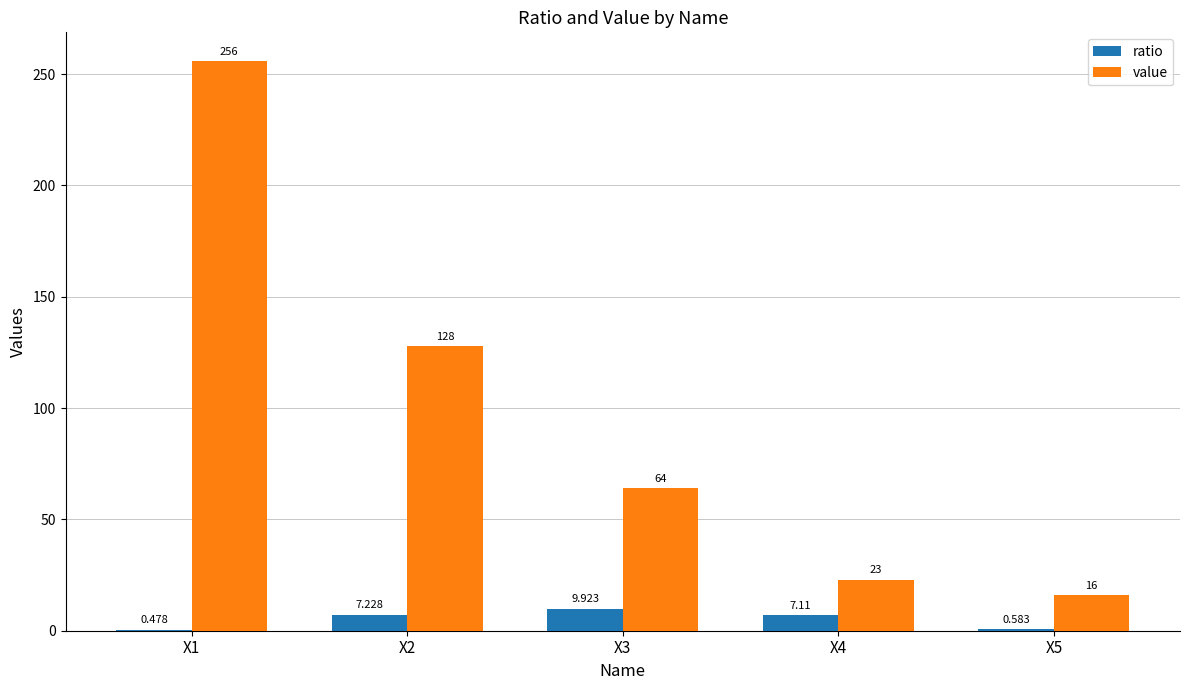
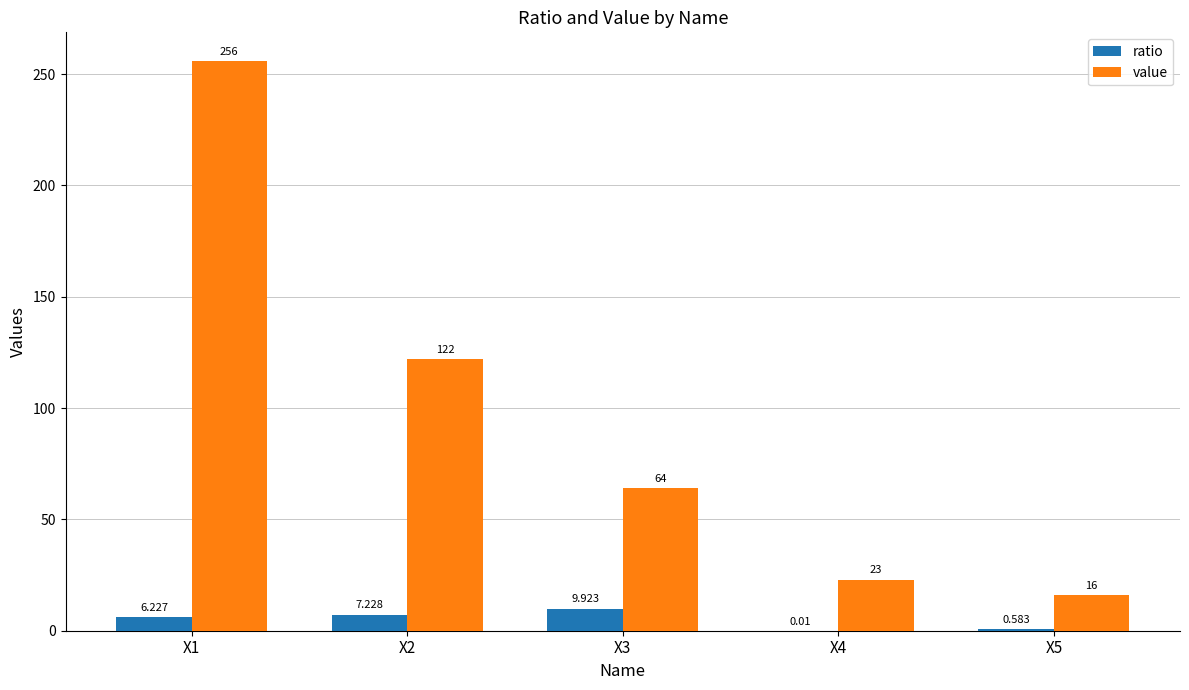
  {
    "ratio": {
-     "X1": 0.478,
+     "X1": 6.227,
      "X2": 7.228,
      "X3": 9.923,
-     "X4": 7.11,
+     "X4": 0.01,
      "X5": 0.583
    },
    "value": {
      "X1": 256,
-     "X2": 128,
+     "X2": 122,
      "X3": 64,
      "X4": 23,
      "X5": 16
    }
  }
